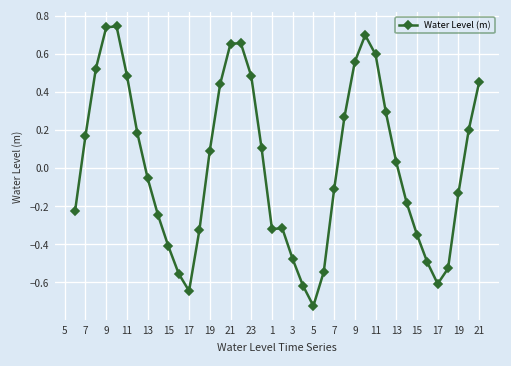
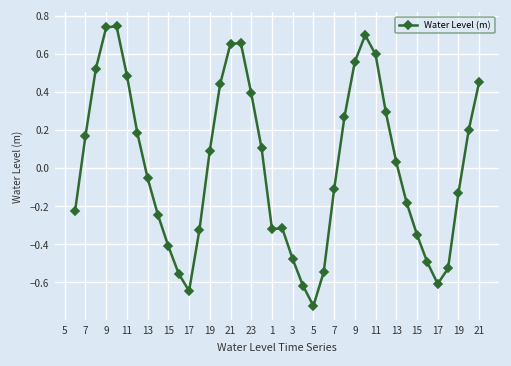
  {
-   "23": 0.48,
+   "23": 0.39,
    "1": -0.32,
    "3": -0.48,
    "5": -0.73
  }
